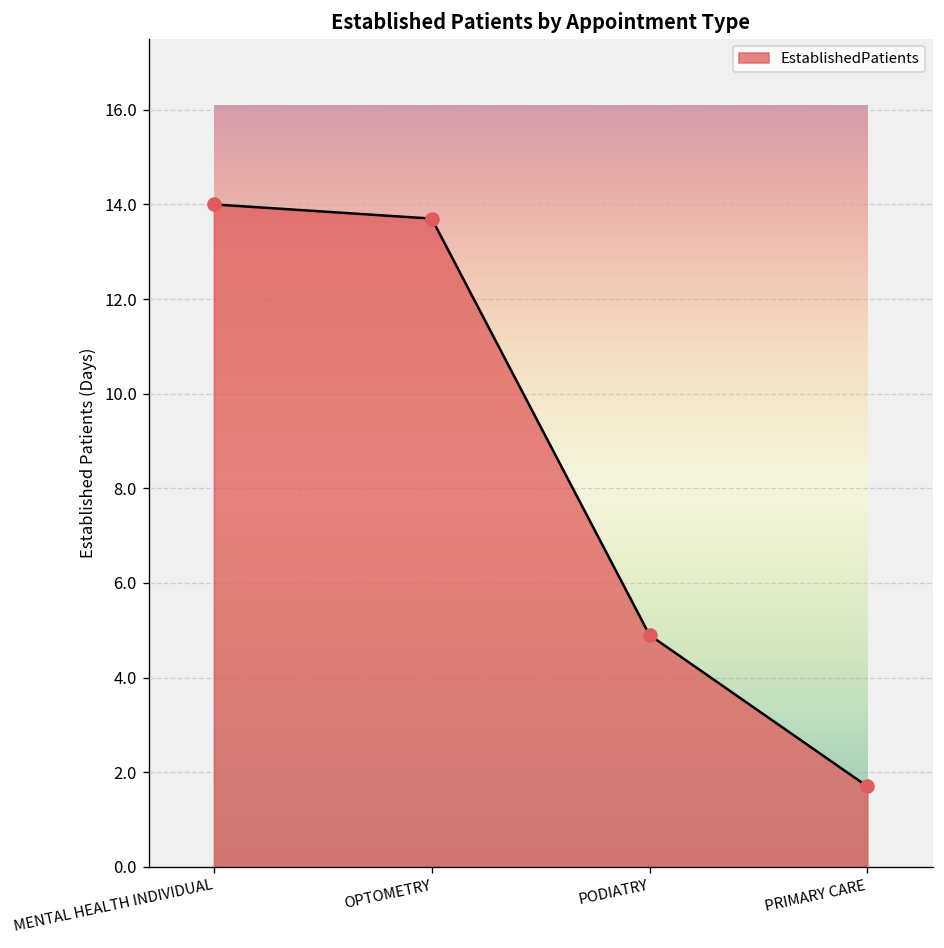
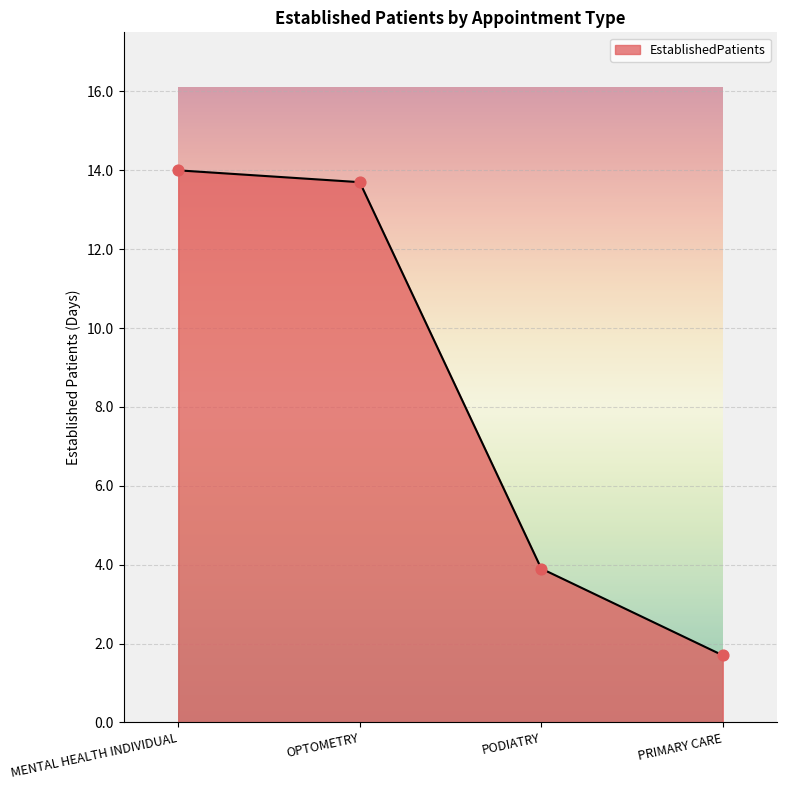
  {
    "MENTAL HEALTH INDIVIDUAL": 14.0,
    "OPTOMETRY": 13.7,
-   "PODIATRY": 4.9,
+   "PODIATRY": 3.9,
    "PRIMARY CARE": 1.7
  }
